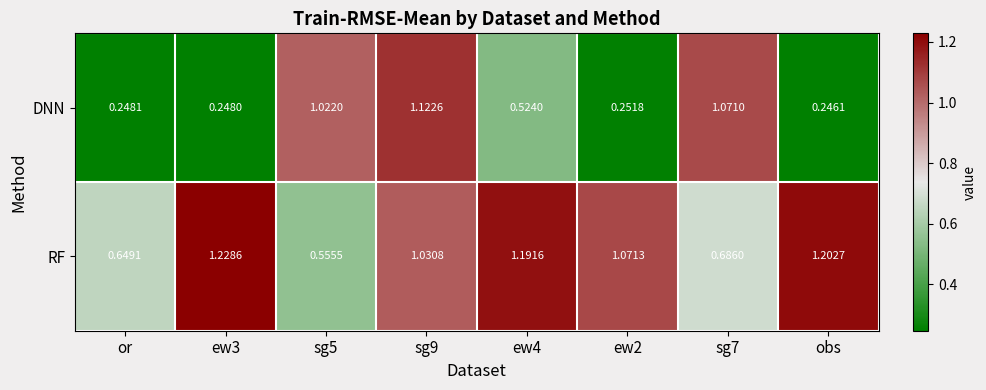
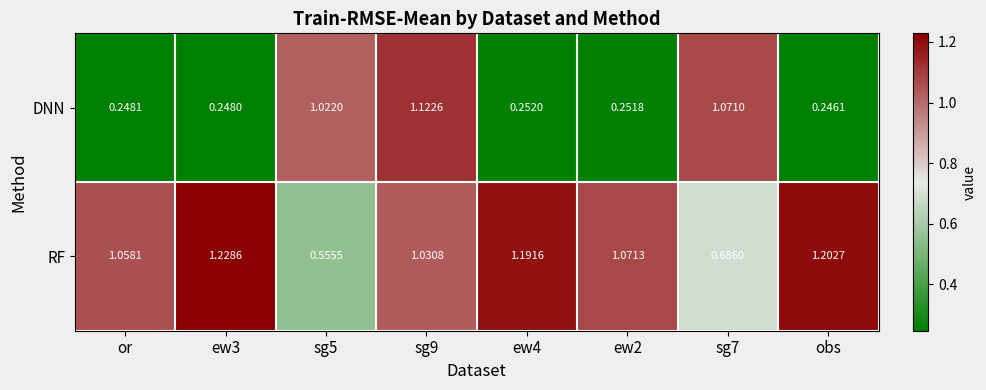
  {
    "DNN": {
      "or": 0.2481,
      "ew3": 0.2480,
      "sg5": 1.0220,
      "sg9": 1.1226,
-     "ew4": 0.5240,
+     "ew4": 0.2520,
      "ew2": 0.2518,
      "sg7": 1.0710,
      "obs": 0.2461
    },
    "RF": {
-     "or": 0.6491,
+     "or": 1.0581,
      "ew3": 1.2286,
      "sg5": 0.5555,
      "sg9": 1.0308,
      "ew4": 1.1916,
      "ew2": 1.0713,
      "sg7": 0.6860,
      "obs": 1.2027
    }
  }
